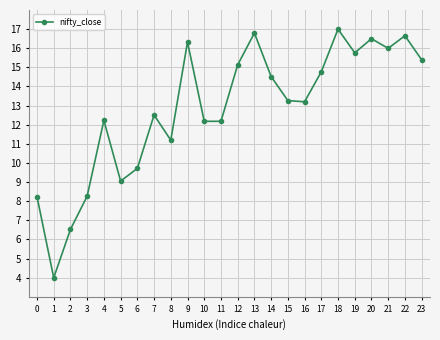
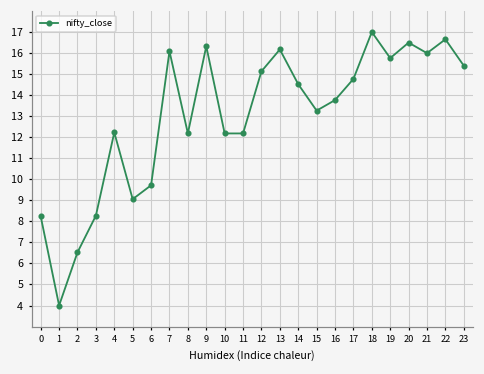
  {
    "0": 8.2,
    "1": 4.0,
    "2": 6.5,
    "3": 8.3,
    "4": 12.2,
    "5": 9.1,
    "6": 9.7,
-   "7": 12.5,
-   "8": 11.2,
+   "7": 16.1,
+   "8": 12.2,
    "9": 16.3,
    "10": 12.2,
    "11": 12.2,
    "12": 15.1,
-   "13": 16.8,
+   "13": 16.2,
    "14": 14.5,
    "15": 13.3,
-   "16": 13.2,
+   "16": 13.8,
    "17": 14.8,
    "18": 17.0,
    "19": 15.8,
    "20": 16.5,
    "21": 16.0,
    "22": 16.7,
    "23": 15.4
  }
